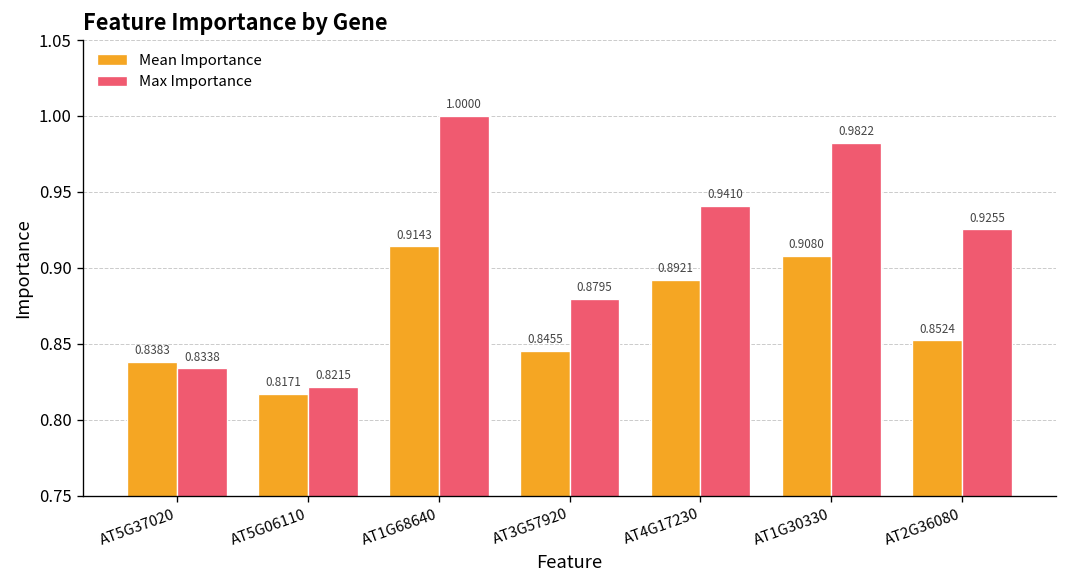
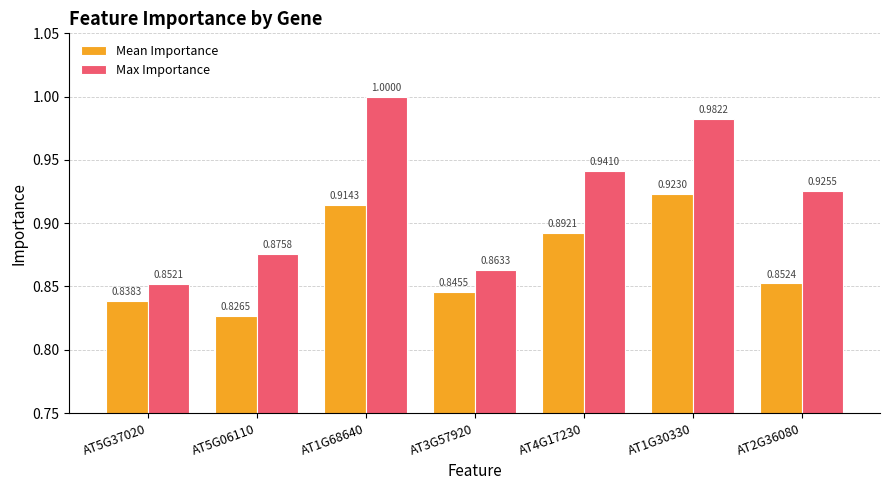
  {
    "Mean Importance": {
      "AT5G37020": 0.8383,
-     "AT5G06110": 0.8171,
+     "AT5G06110": 0.8265,
      "AT1G68640": 0.9143,
      "AT3G57920": 0.8455,
      "AT4G17230": 0.8921,
-     "AT1G30330": 0.9080,
+     "AT1G30330": 0.9230,
      "AT2G36080": 0.8524
    },
    "Max Importance": {
-     "AT5G37020": 0.8338,
-     "AT5G06110": 0.8215,
+     "AT5G37020": 0.8521,
+     "AT5G06110": 0.8758,
      "AT1G68640": 1.0000,
-     "AT3G57920": 0.8795,
+     "AT3G57920": 0.8633,
      "AT4G17230": 0.9410,
      "AT1G30330": 0.9822,
      "AT2G36080": 0.9255
    }
  }
